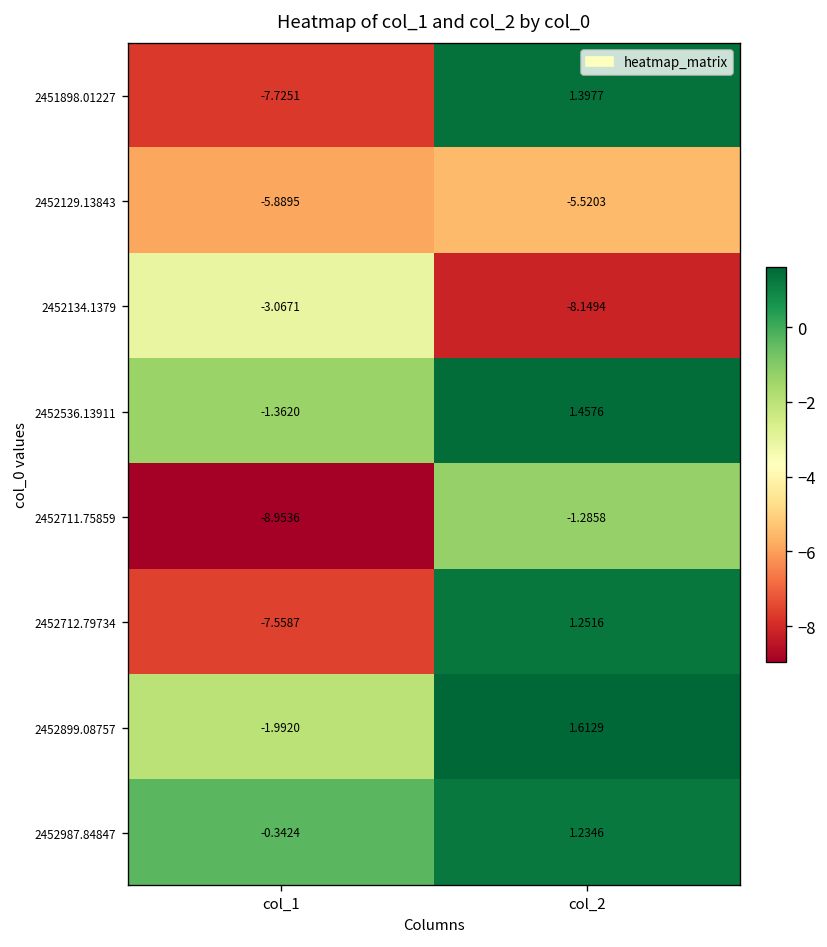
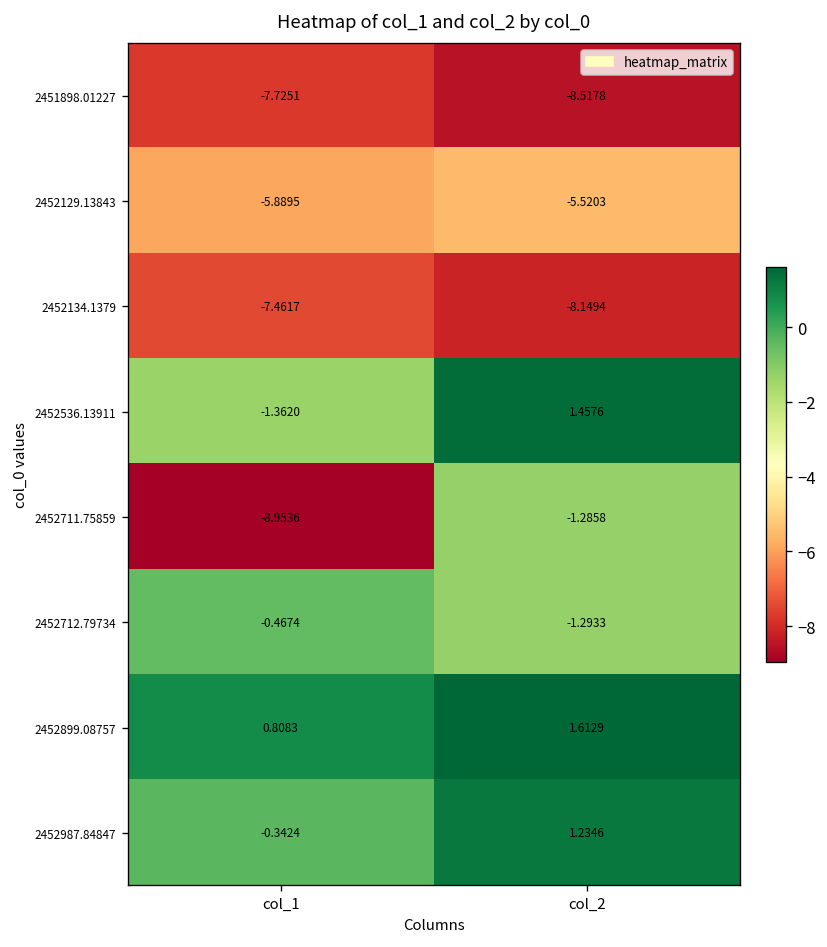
  {
    "2451898.01227": {
      "col_1": -7.7251,
-     "col_2": 1.3977
+     "col_2": -8.5178
    },
    "2452129.13843": {
      "col_1": -5.8895,
      "col_2": -5.5203
    },
    "2452134.1379": {
-     "col_1": -3.0671,
+     "col_1": -7.4617,
      "col_2": -8.1494
    },
    "2452536.13911": {
      "col_1": -1.3620,
      "col_2": 1.4576
    },
    "2452711.75859": {
      "col_1": -8.9536,
      "col_2": -1.2858
    },
    "2452712.79734": {
-     "col_1": -7.5587,
-     "col_2": 1.2516
+     "col_1": -0.4674,
+     "col_2": -1.2933
    },
    "2452899.08757": {
-     "col_1": -1.9920,
+     "col_1": 0.8083,
      "col_2": 1.6129
    },
    "2452987.84847": {
      "col_1": -0.3424,
      "col_2": 1.2346
    }
  }
